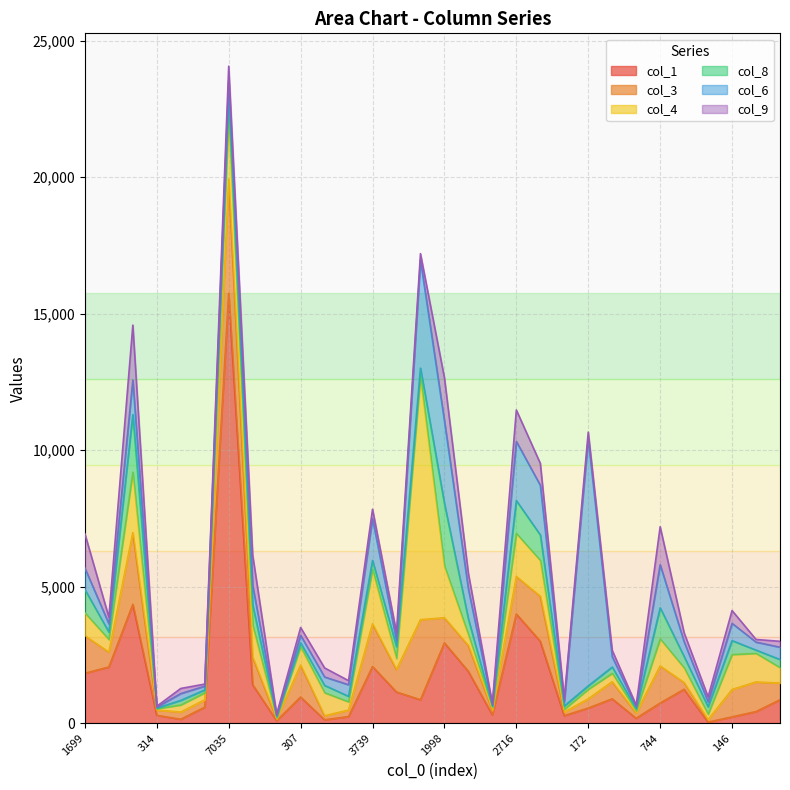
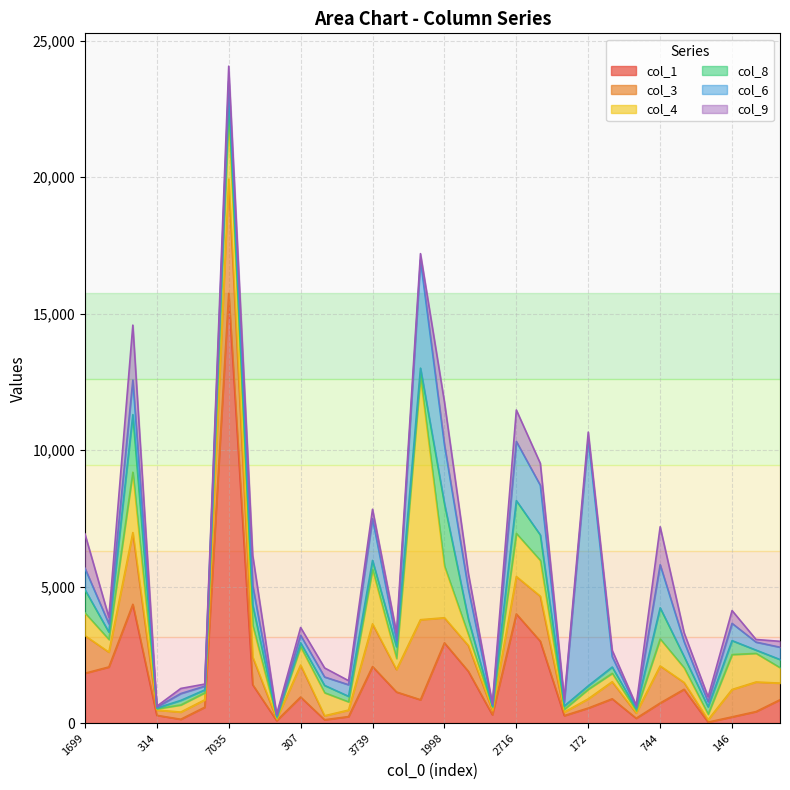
  {
    "col_4": {
      "1699": "800",
      "7035": "2,400",
      "307": "700",
      "3739": "2,000",
      "1998": "1,900",
      "2716": "1,600",
      "172": "400",
      "744": "1,000",
      "146": "1,300"
    },
    "col_8": {
      "1699": "900",
      "7035": "700",
      "307": "100",
      "3739": "300",
      "1998": "2,300",
      "2716": "1,200",
      "172": "100",
      "744": "1,100",
      "146": "500"
    },
    "col_6": {
      "1699": "800",
      "7035": "500",
      "307": "300",
      "3739": "1,500",
-     "1998": "3,000",
+     "1998": "2,200",
      "2716": "2,200",
      "172": "9,000",
      "744": "1,600",
      "146": "600"
    },
    "col_9": {
      "1699": "1,300",
      "7035": "600",
      "307": "300",
      "3739": "300",
      "1998": "1,600",
      "2716": "1,200",
      "172": "300",
      "744": "1,400",
      "146": "500"
    }
  }
